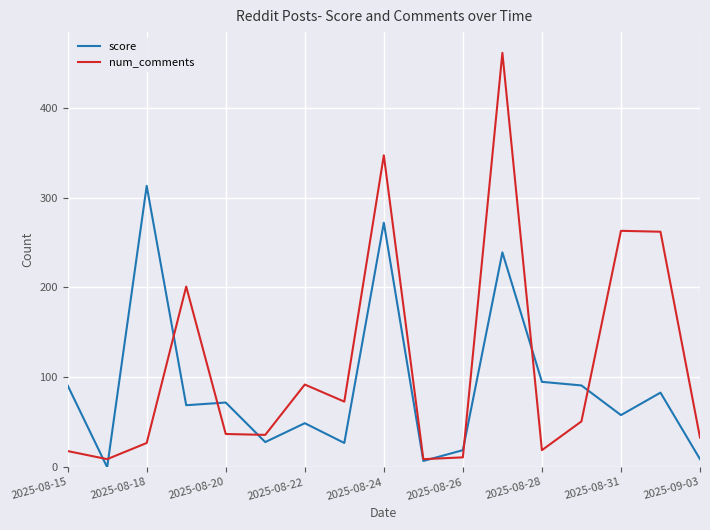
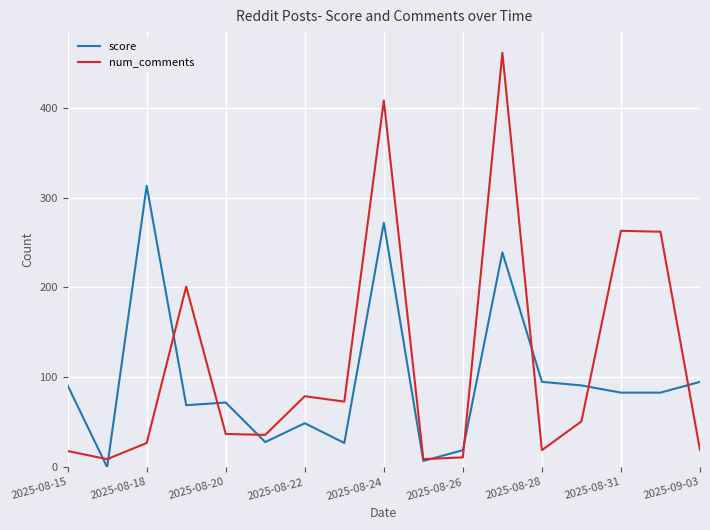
  {
    "score": {
      "2025-08-15": 90,
      "2025-08-18": 310,
      "2025-08-20": 70,
      "2025-08-22": 50,
      "2025-08-24": 270,
      "2025-08-26": 20,
      "2025-08-28": 100,
-     "2025-08-31": 60,
-     "2025-09-03": 10
+     "2025-08-31": 80,
+     "2025-09-03": 100
    },
    "num_comments": {
      "2025-08-15": 20,
      "2025-08-18": 30,
      "2025-08-20": 40,
-     "2025-08-22": 90,
-     "2025-08-24": 350,
+     "2025-08-22": 80,
+     "2025-08-24": 410,
      "2025-08-26": 10,
      "2025-08-28": 20,
      "2025-08-31": 260,
-     "2025-09-03": 30
+     "2025-09-03": 20
    }
  }
